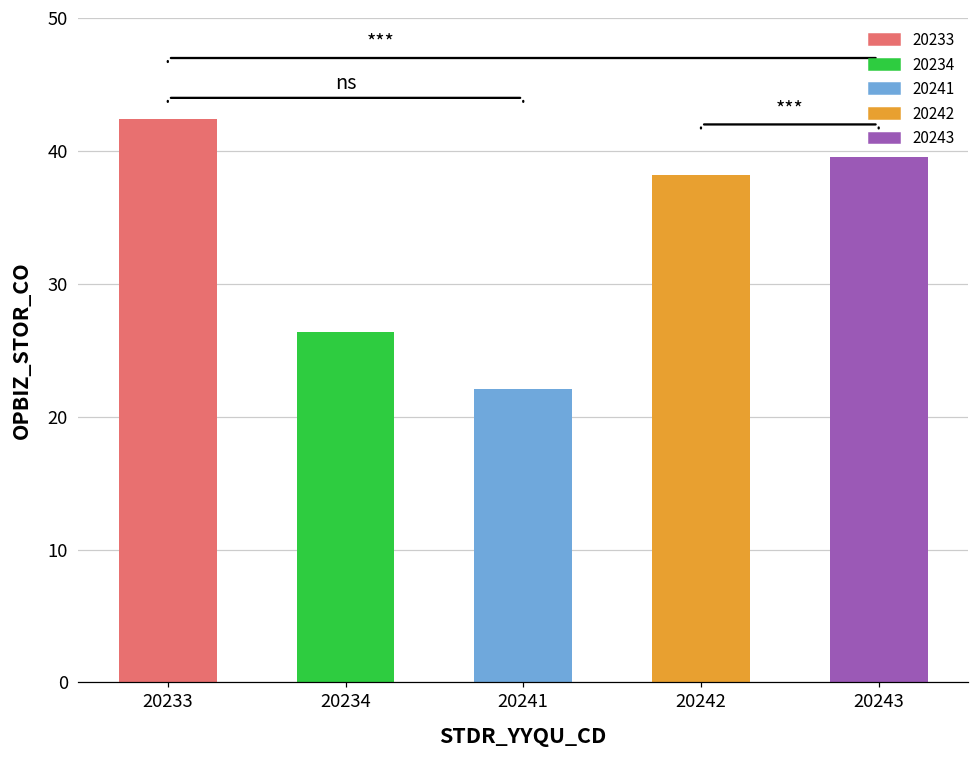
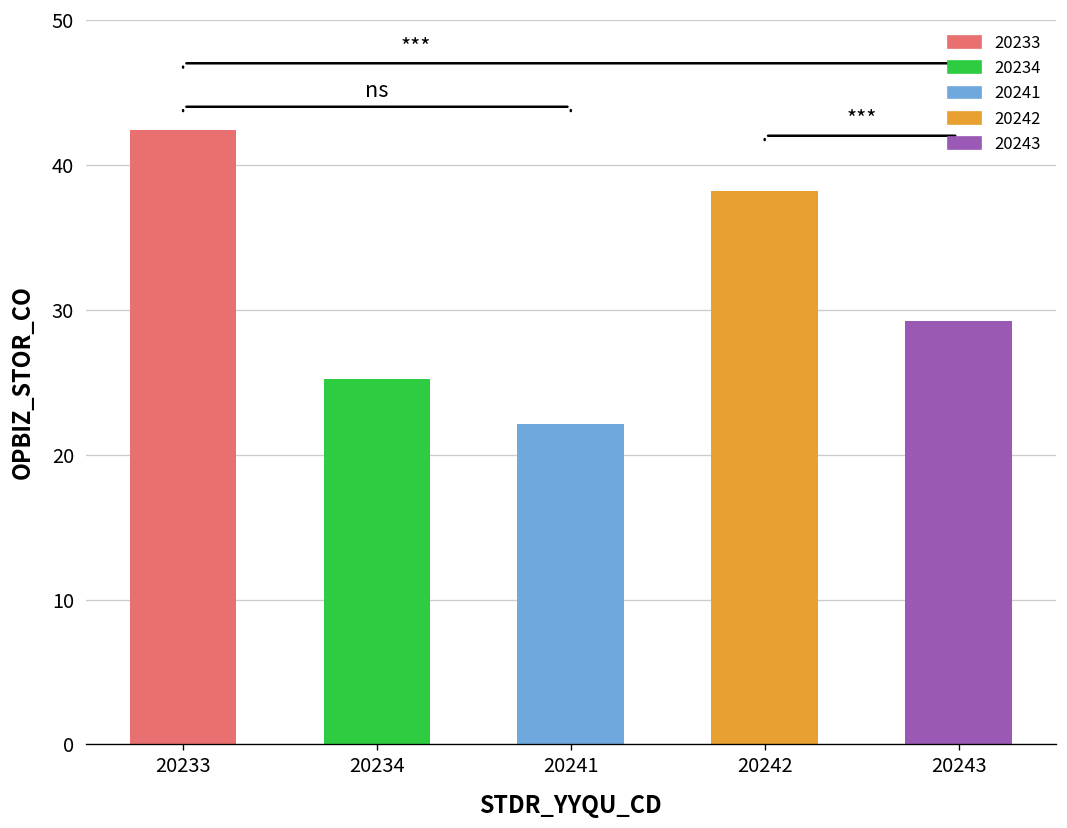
  {
    "20233": 42.4,
-   "20234": 26.3,
+   "20234": 25.2,
    "20241": 22.1,
    "20242": 38.2,
-   "20243": 39.6
+   "20243": 29.2
  }
